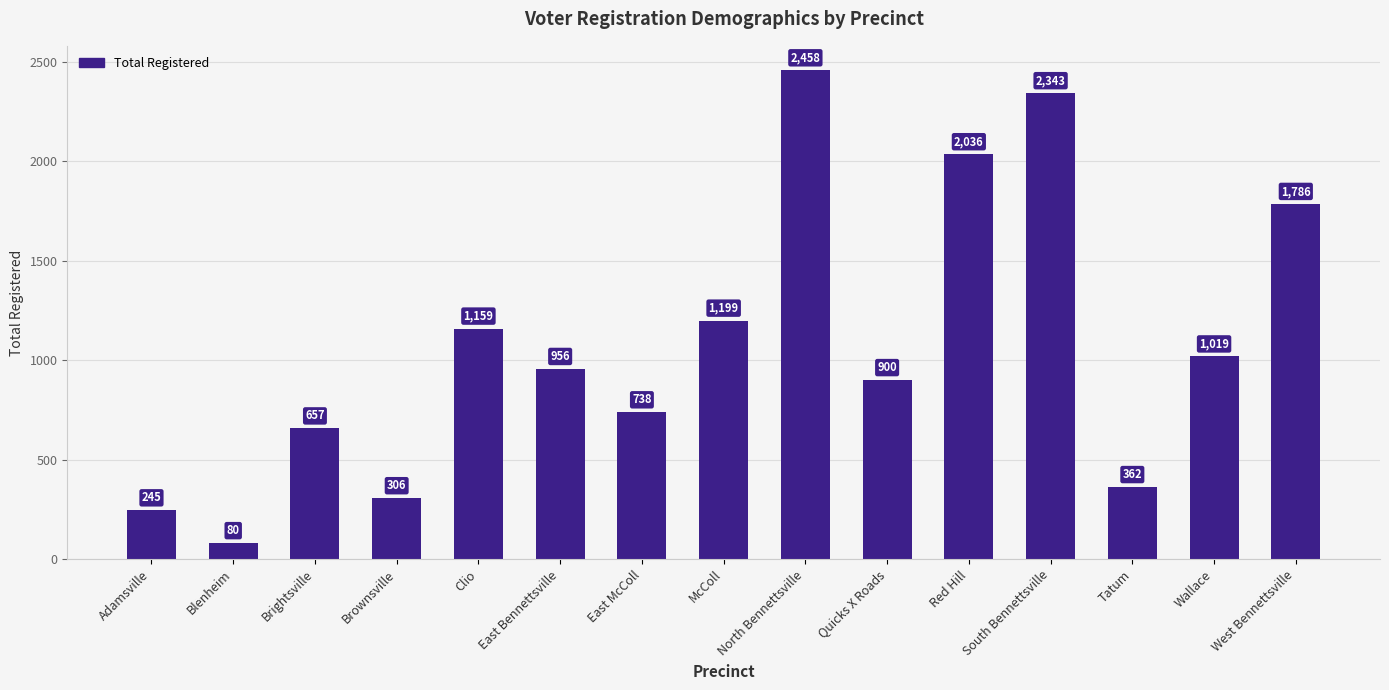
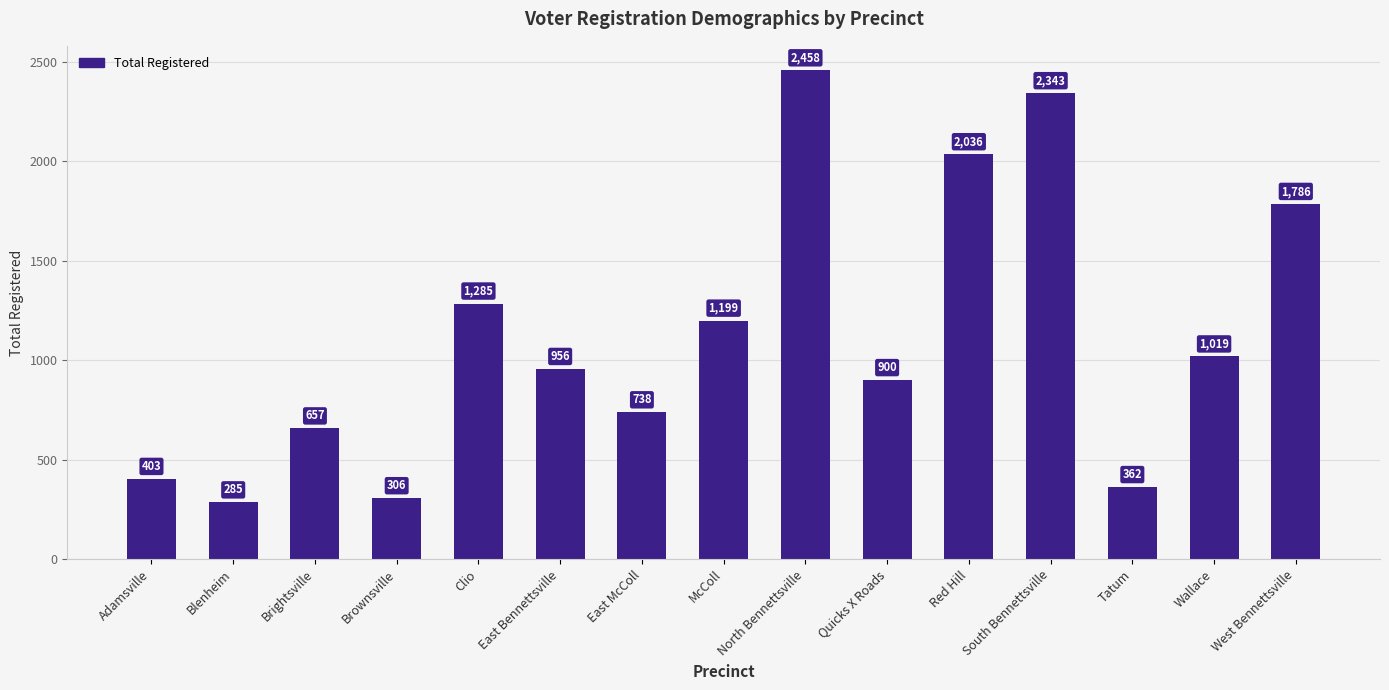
  {
-   "Adamsville": "245",
-   "Blenheim": "80",
-   "Clio": "1,159"
+   "Adamsville": "403",
+   "Blenheim": "285",
+   "Clio": "1,285"
  }
